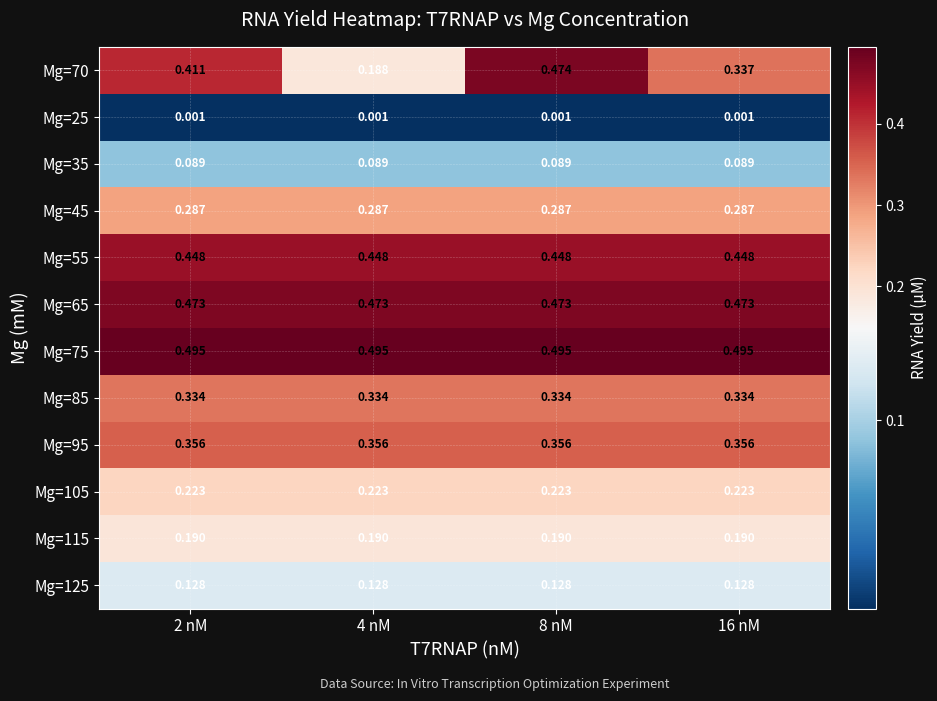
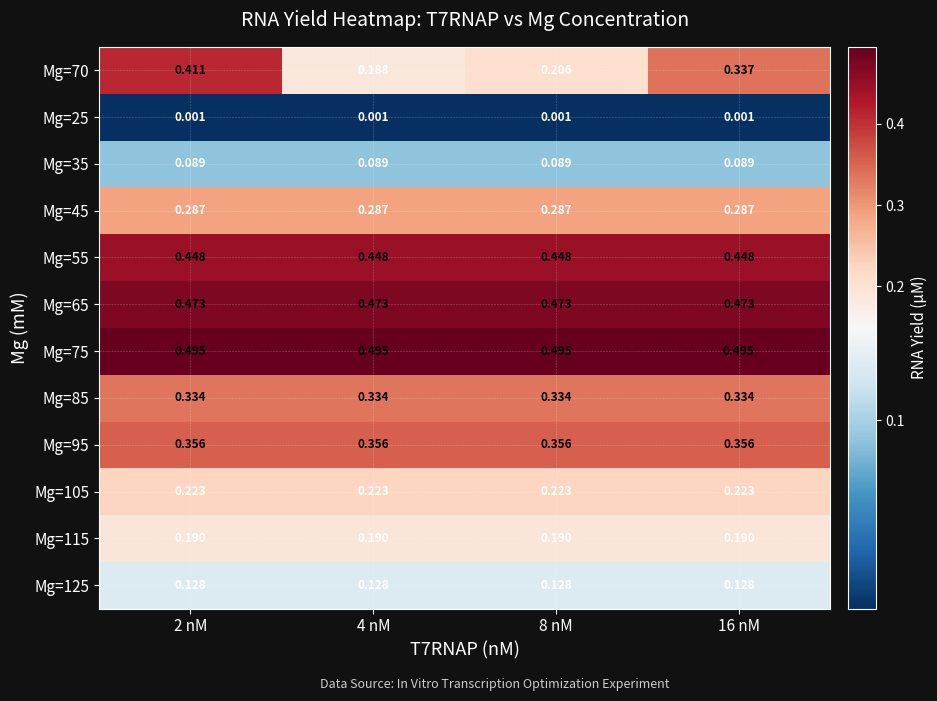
  {
    "Mg=70": {
      "2 nM": 0.411,
-     "8 nM": 0.474,
+     "8 nM": 0.206,
      "16 nM": 0.337
    },
    "Mg=25": {
      "2 nM": 0.001,
      "4 nM": 0.001,
      "8 nM": 0.001,
      "16 nM": 0.001
    },
    "Mg=35": {
      "2 nM": 0.089,
      "4 nM": 0.089,
      "8 nM": 0.089,
      "16 nM": 0.089
    },
    "Mg=45": {
      "2 nM": 0.287,
      "4 nM": 0.287,
      "8 nM": 0.287,
      "16 nM": 0.287
    },
    "Mg=55": {
      "2 nM": 0.448,
      "4 nM": 0.448,
      "8 nM": 0.448,
      "16 nM": 0.448
    },
    "Mg=65": {
      "2 nM": 0.473,
      "4 nM": 0.473,
      "8 nM": 0.473,
      "16 nM": 0.473
    },
    "Mg=75": {
      "2 nM": 0.495,
      "4 nM": 0.495,
      "8 nM": 0.495,
      "16 nM": 0.495
    },
    "Mg=85": {
      "2 nM": 0.334,
      "4 nM": 0.334,
      "8 nM": 0.334,
      "16 nM": 0.334
    },
    "Mg=95": {
      "2 nM": 0.356,
      "4 nM": 0.356,
      "8 nM": 0.356,
      "16 nM": 0.356
    },
    "Mg=105": {
      "2 nM": 0.223,
      "4 nM": 0.223,
      "8 nM": 0.223,
      "16 nM": 0.223
    }
  }
